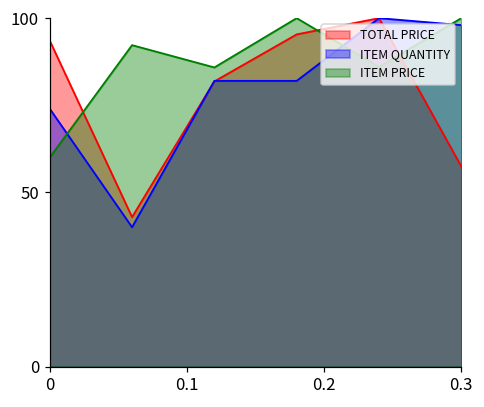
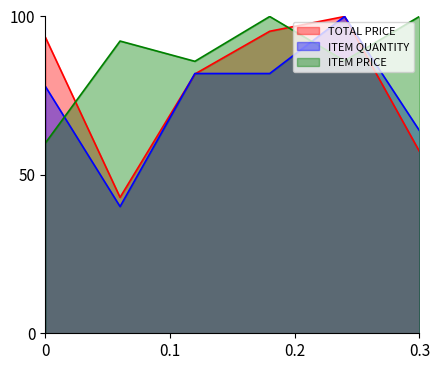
  {
    "TOTAL PRICE": {
      "0": 94,
      "0.3": 57
    },
    "ITEM QUANTITY": {
-     "0": 74,
-     "0.3": 98
+     "0": 78,
+     "0.3": 64
    },
    "ITEM PRICE": {
      "0": 60,
      "0.3": 100
    }
  }
